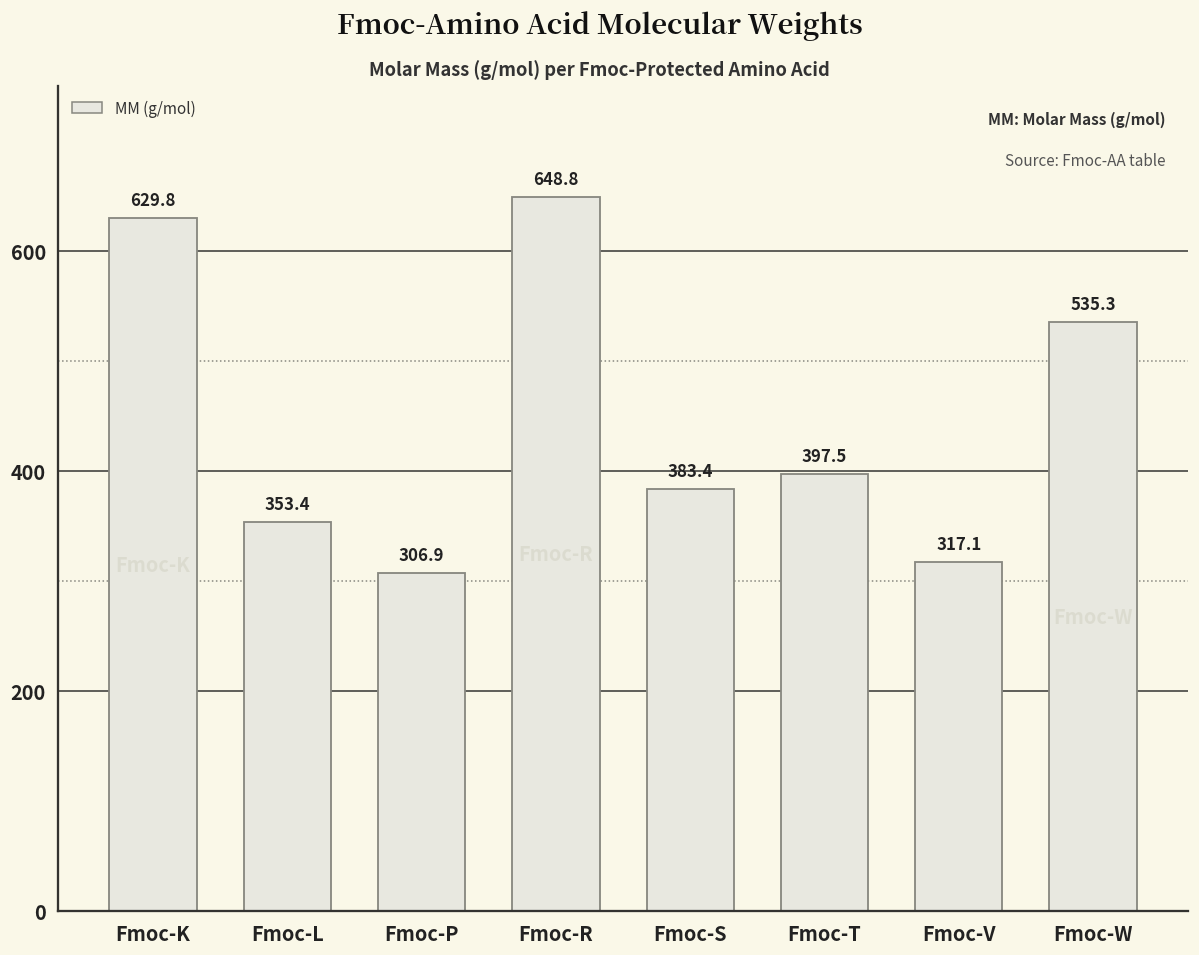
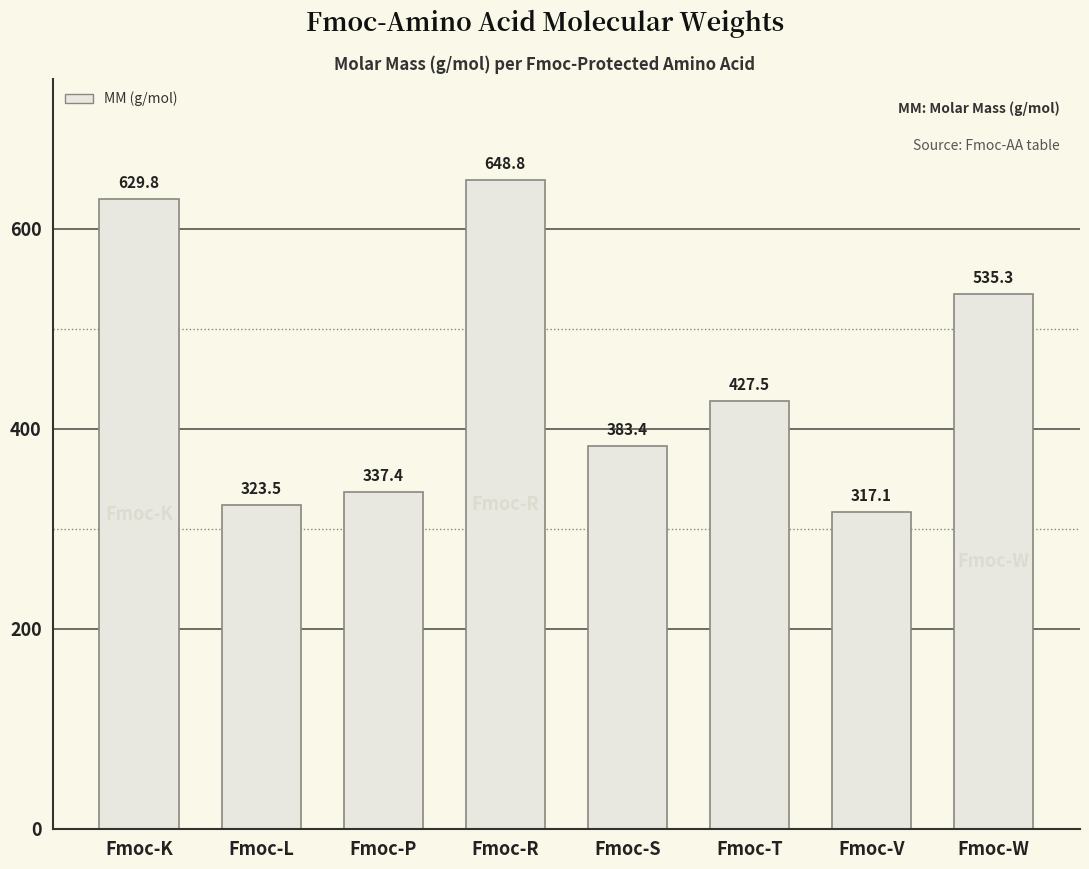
  {
    "Fmoc-K": 629.8,
-   "Fmoc-L": 353.4,
-   "Fmoc-P": 306.9,
+   "Fmoc-L": 323.5,
+   "Fmoc-P": 337.4,
    "Fmoc-R": 648.8,
    "Fmoc-S": 383.4,
-   "Fmoc-T": 397.5,
+   "Fmoc-T": 427.5,
    "Fmoc-V": 317.1,
    "Fmoc-W": 535.3
  }
